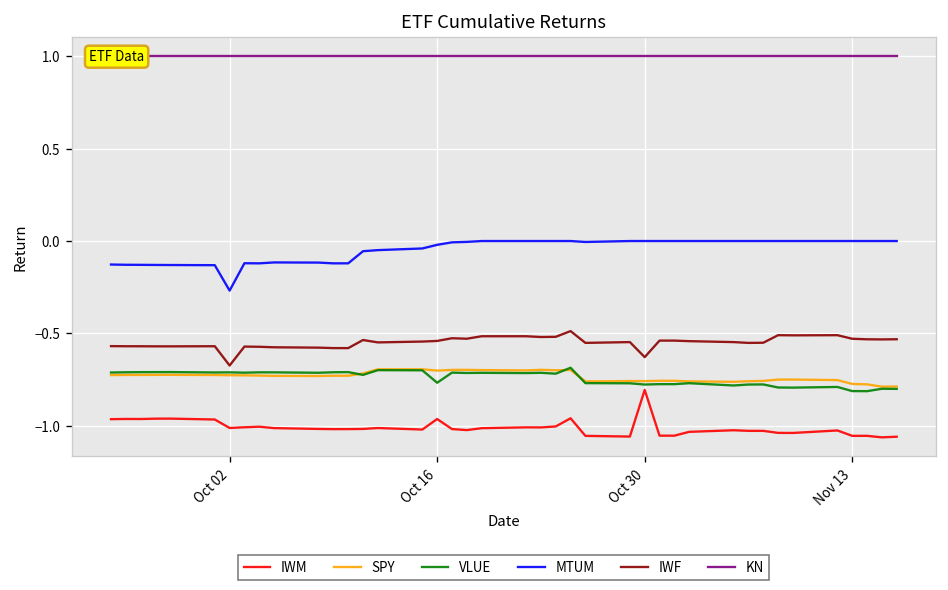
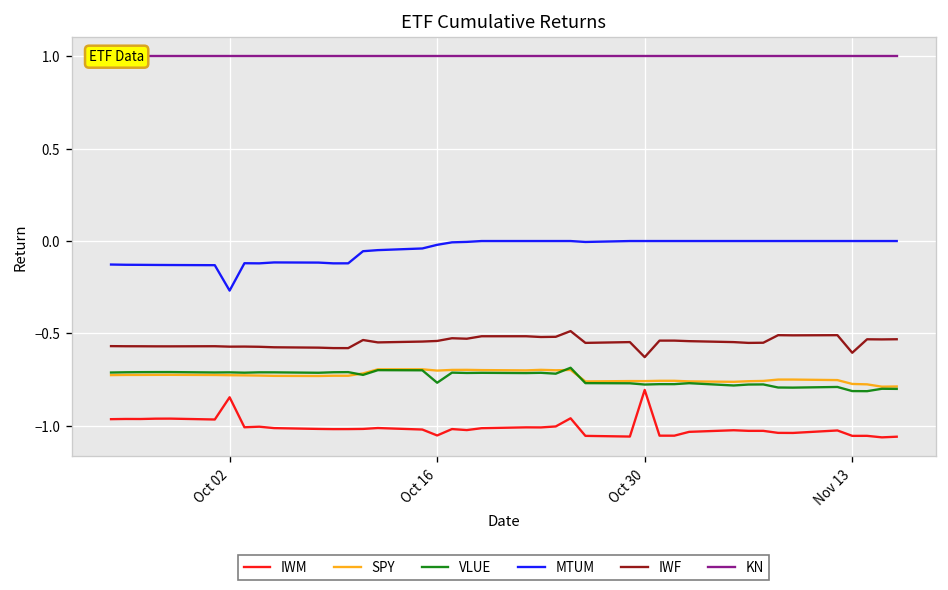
  {
    "IWM": {
-     "Oct 02": -1.01,
-     "Oct 16": -0.96,
+     "Oct 02": -0.85,
+     "Oct 16": -1.05,
      "Oct 30": -0.81,
      "Nov 13": -1.05
    },
    "SPY": {
      "Oct 16": -0.70,
      "Oct 30": -0.76,
      "Nov 13": -0.77
    },
    "VLUE": {
      "Oct 16": -0.77,
      "Oct 30": -0.78,
      "Nov 13": -0.81
    },
    "MTUM": {
      "Oct 02": -0.27,
      "Oct 16": -0.02,
      "Oct 30": 0.00,
      "Nov 13": 0.00
    },
    "IWF": {
-     "Oct 02": -0.67,
+     "Oct 02": -0.57,
      "Oct 16": -0.54,
      "Oct 30": -0.63,
-     "Nov 13": -0.53
+     "Nov 13": -0.60
    },
    "KN": {
      "Oct 02": 1.00,
      "Oct 16": 1.00,
      "Oct 30": 1.00,
      "Nov 13": 1.00
    }
  }
